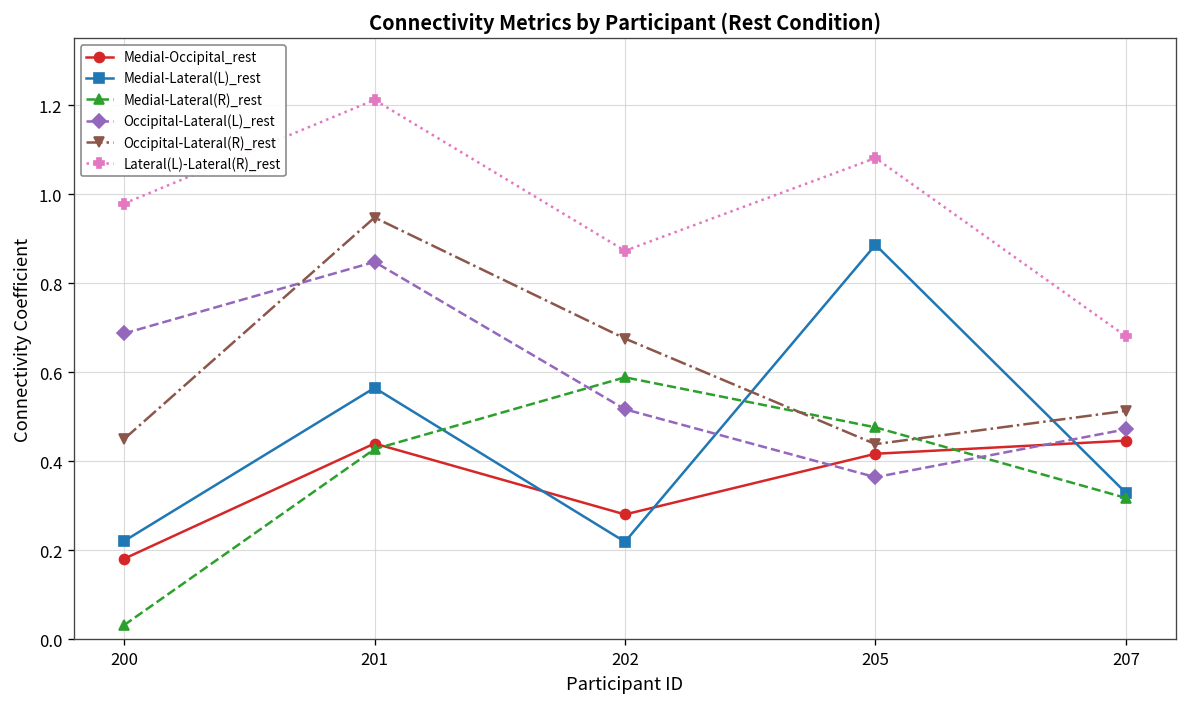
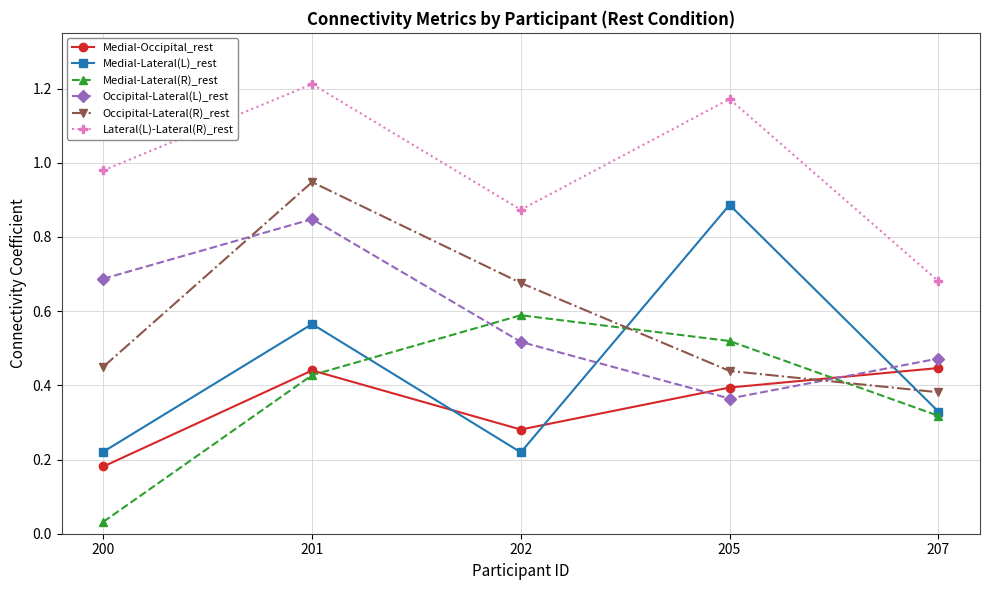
  {
    "Medial-Occipital_rest": {
      "200": 0.18,
      "201": 0.44,
      "202": 0.28,
-     "205": 0.42,
+     "205": 0.39,
      "207": 0.45
    },
    "Medial-Lateral(L)_rest": {
      "200": 0.22,
      "201": 0.57,
      "202": 0.22,
      "205": 0.89,
      "207": 0.33
    },
    "Medial-Lateral(R)_rest": {
      "200": 0.03,
      "201": 0.43,
      "202": 0.59,
-     "205": 0.48,
+     "205": 0.52,
      "207": 0.32
    },
    "Occipital-Lateral(L)_rest": {
      "200": 0.69,
      "201": 0.85,
      "202": 0.52,
      "205": 0.36,
      "207": 0.47
    },
    "Occipital-Lateral(R)_rest": {
      "200": 0.45,
      "201": 0.95,
      "202": 0.68,
      "205": 0.44,
-     "207": 0.51
+     "207": 0.38
    },
    "Lateral(L)-Lateral(R)_rest": {
      "200": 0.98,
      "201": 1.21,
      "202": 0.87,
-     "205": 1.08,
+     "205": 1.17,
      "207": 0.68
    }
  }
